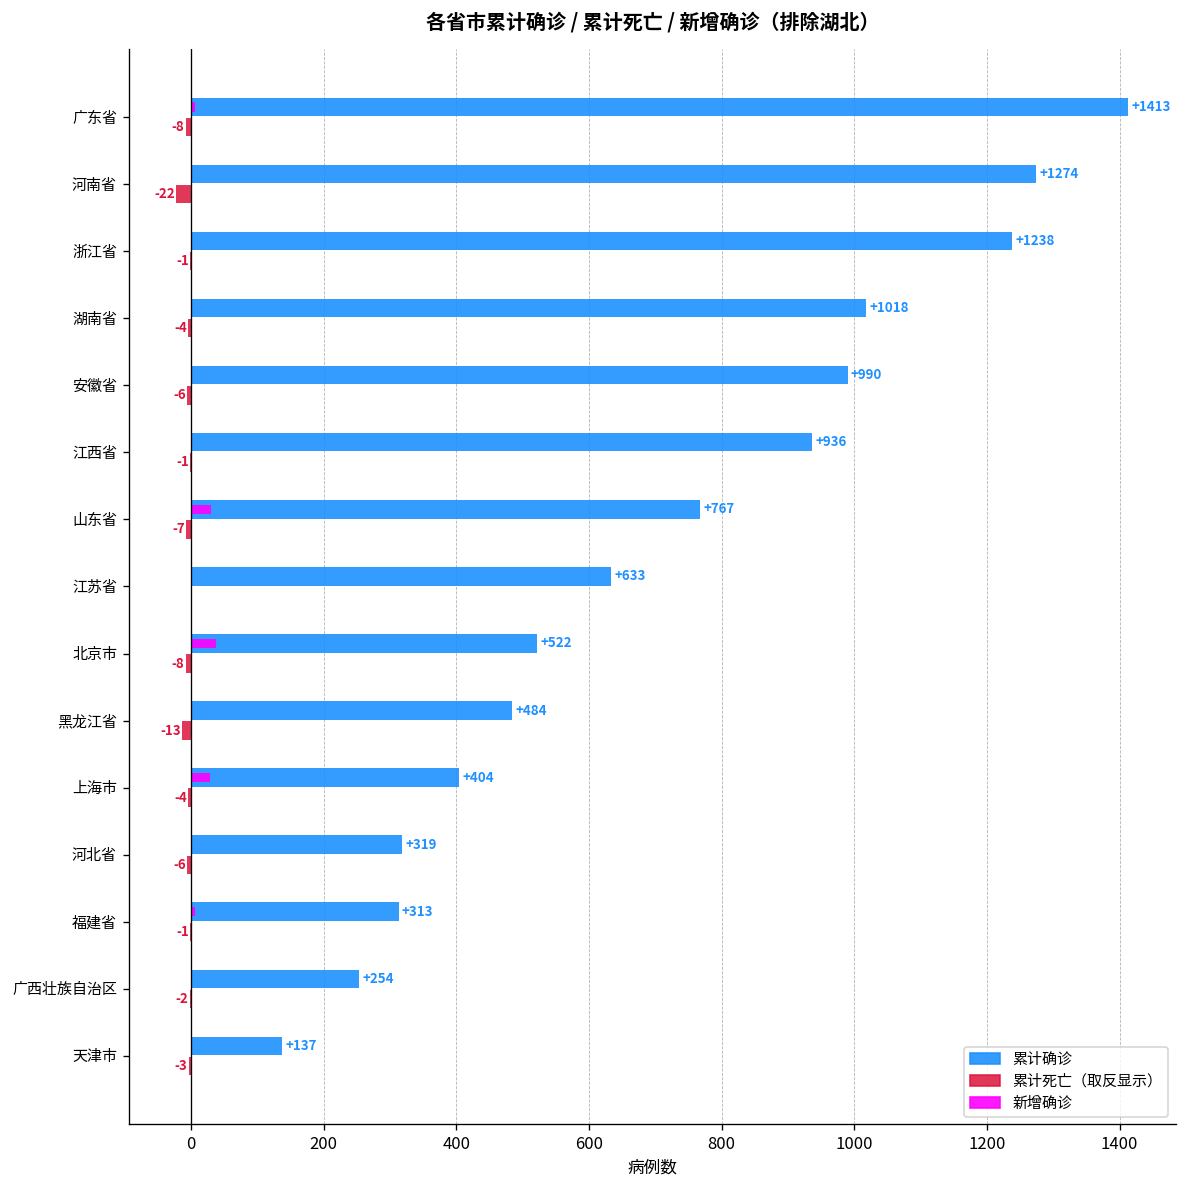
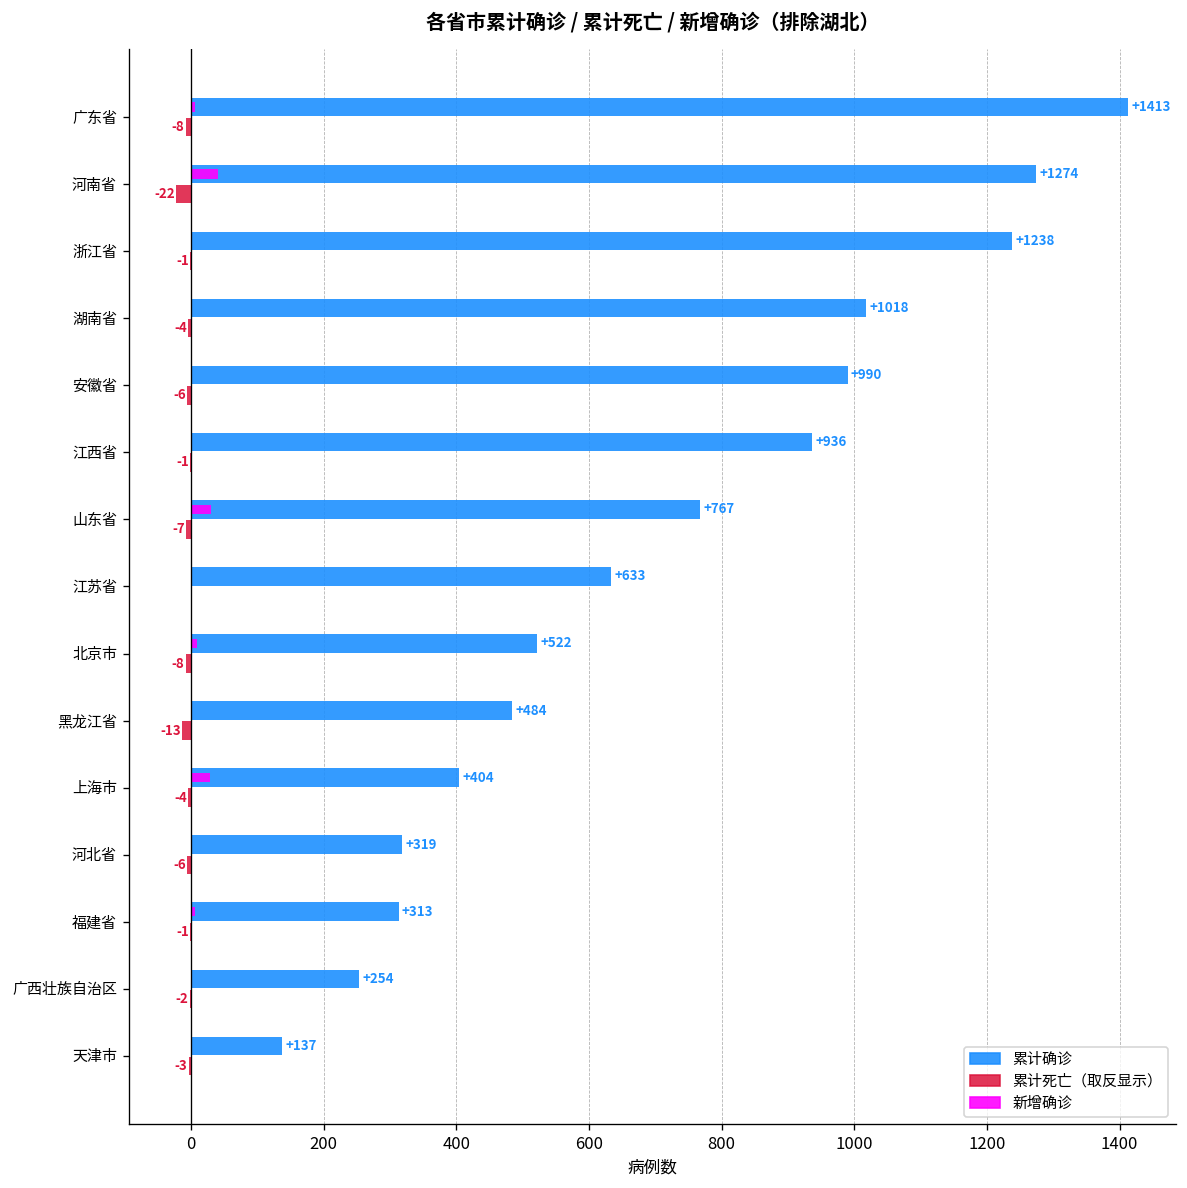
  {
    "累计确诊": {
      "广东省": "+1413",
      "河南省": "+1274",
      "浙江省": "+1238",
      "湖南省": "+1018",
      "安徽省": "+990",
      "江西省": "+936",
      "山东省": "+767",
      "江苏省": "+633",
      "北京市": "+522",
      "黑龙江省": "+484",
      "上海市": "+404",
      "河北省": "+319",
      "福建省": "+313",
      "广西壮族自治区": "+254",
      "天津市": "+137"
    },
    "新增确诊": {
-     "河南省": "0",
+     "河南省": "40",
      "湖南省": "0",
      "安徽省": "0",
      "江西省": "0",
      "江苏省": "0",
-     "北京市": "40",
+     "北京市": "10",
      "黑龙江省": "0",
      "河北省": "0",
      "广西壮族自治区": "0",
      "天津市": "0"
    }
  }
